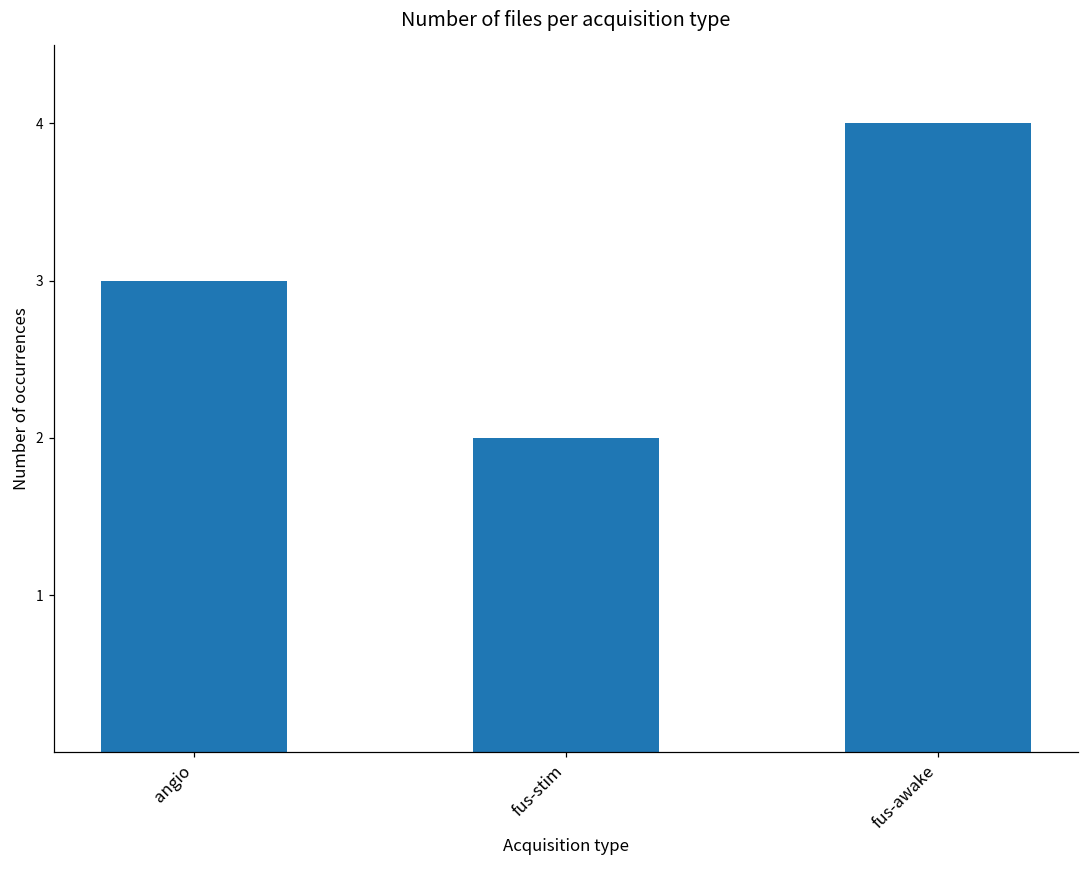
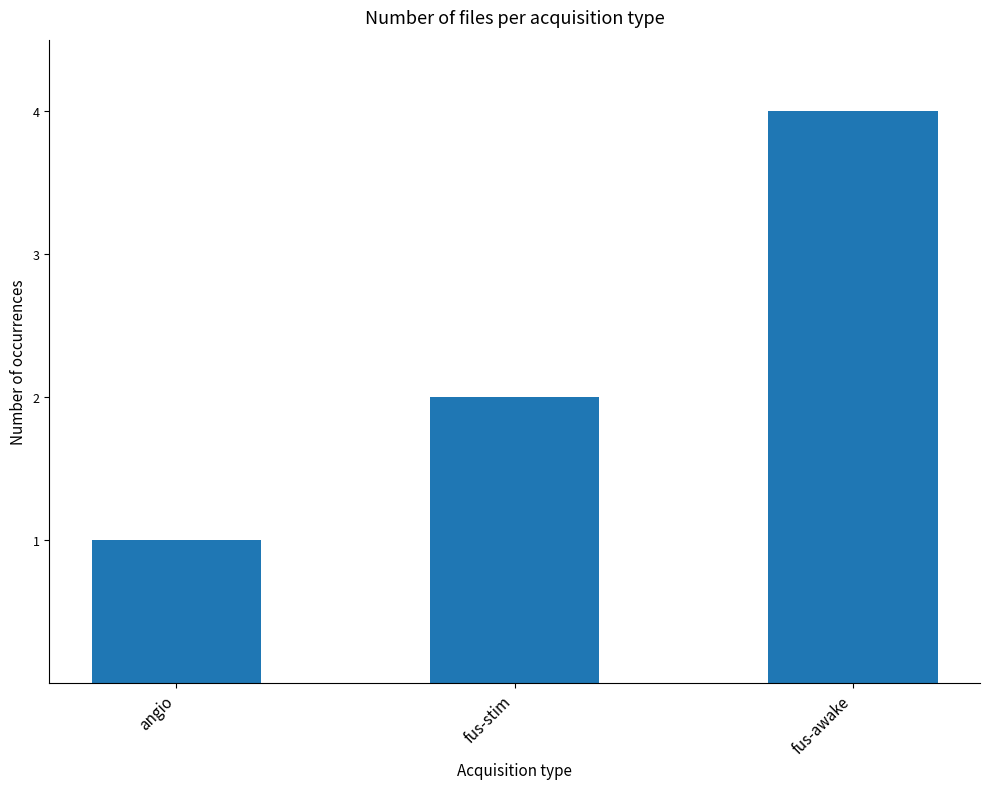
  {
-   "angio": 3,
+   "angio": 1,
    "fus-stim": 2,
    "fus-awake": 4
  }
